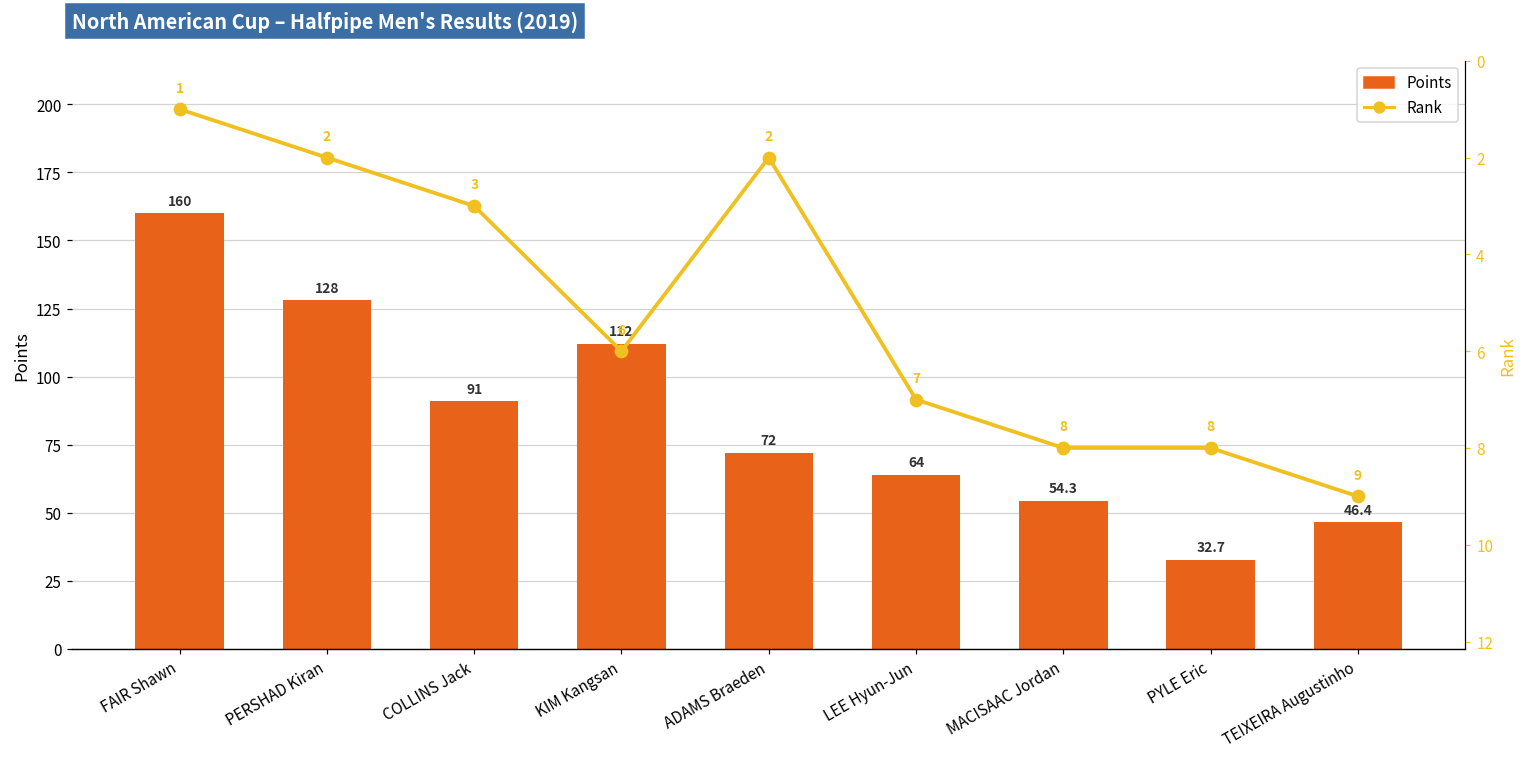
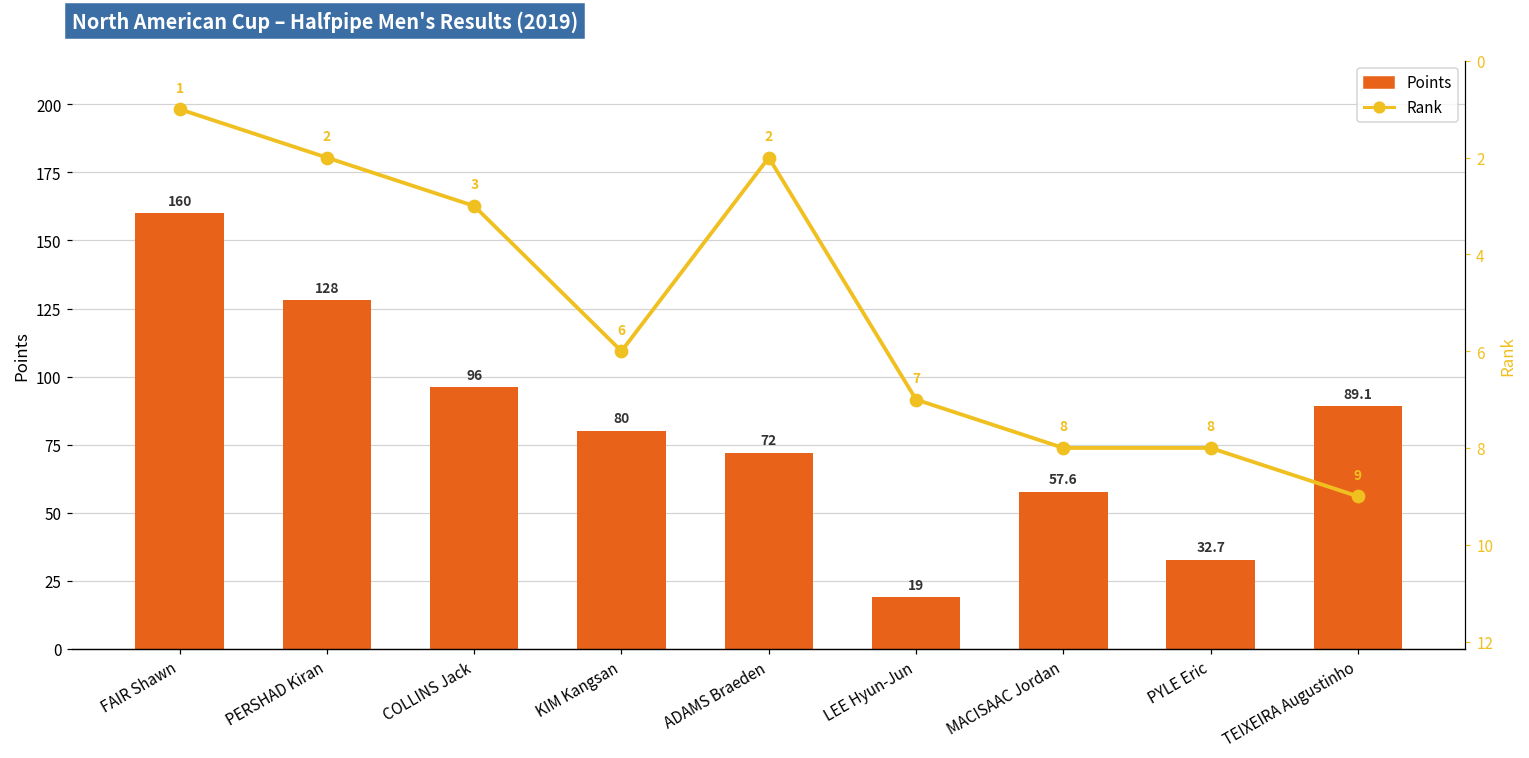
  {
    "Points": {
      "FAIR Shawn": 160,
      "PERSHAD Kiran": 128,
-     "COLLINS Jack": 91,
-     "KIM Kangsan": 112,
+     "COLLINS Jack": 96,
+     "KIM Kangsan": 80,
      "ADAMS Braeden": 72,
-     "LEE Hyun-Jun": 64,
-     "MACISAAC Jordan": 54.3,
+     "LEE Hyun-Jun": 19,
+     "MACISAAC Jordan": 57.6,
      "PYLE Eric": 32.7,
-     "TEIXEIRA Augustinho": 46.4
+     "TEIXEIRA Augustinho": 89.1
    },
    "Rank": {
      "FAIR Shawn": 1,
      "PERSHAD Kiran": 2,
      "COLLINS Jack": 3,
      "KIM Kangsan": 6,
      "ADAMS Braeden": 2,
      "LEE Hyun-Jun": 7,
      "MACISAAC Jordan": 8,
      "PYLE Eric": 8,
      "TEIXEIRA Augustinho": 9
    }
  }
